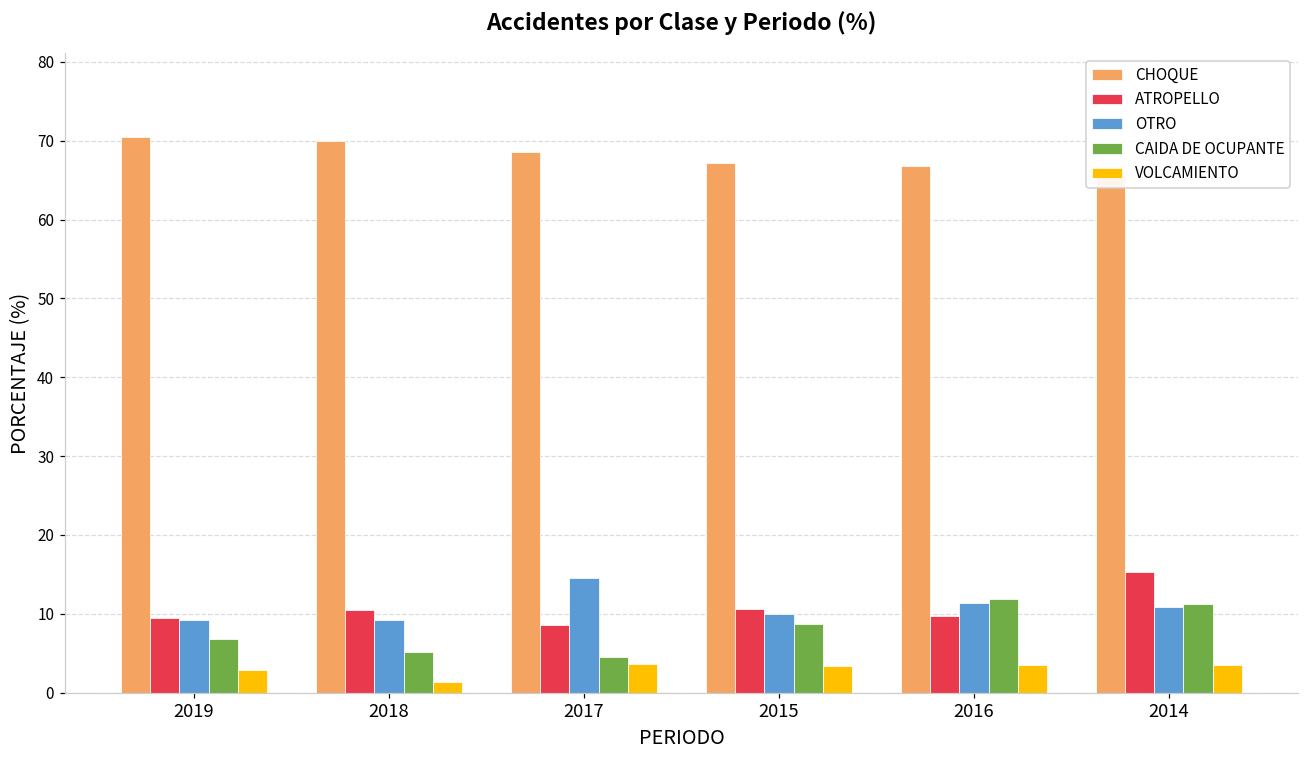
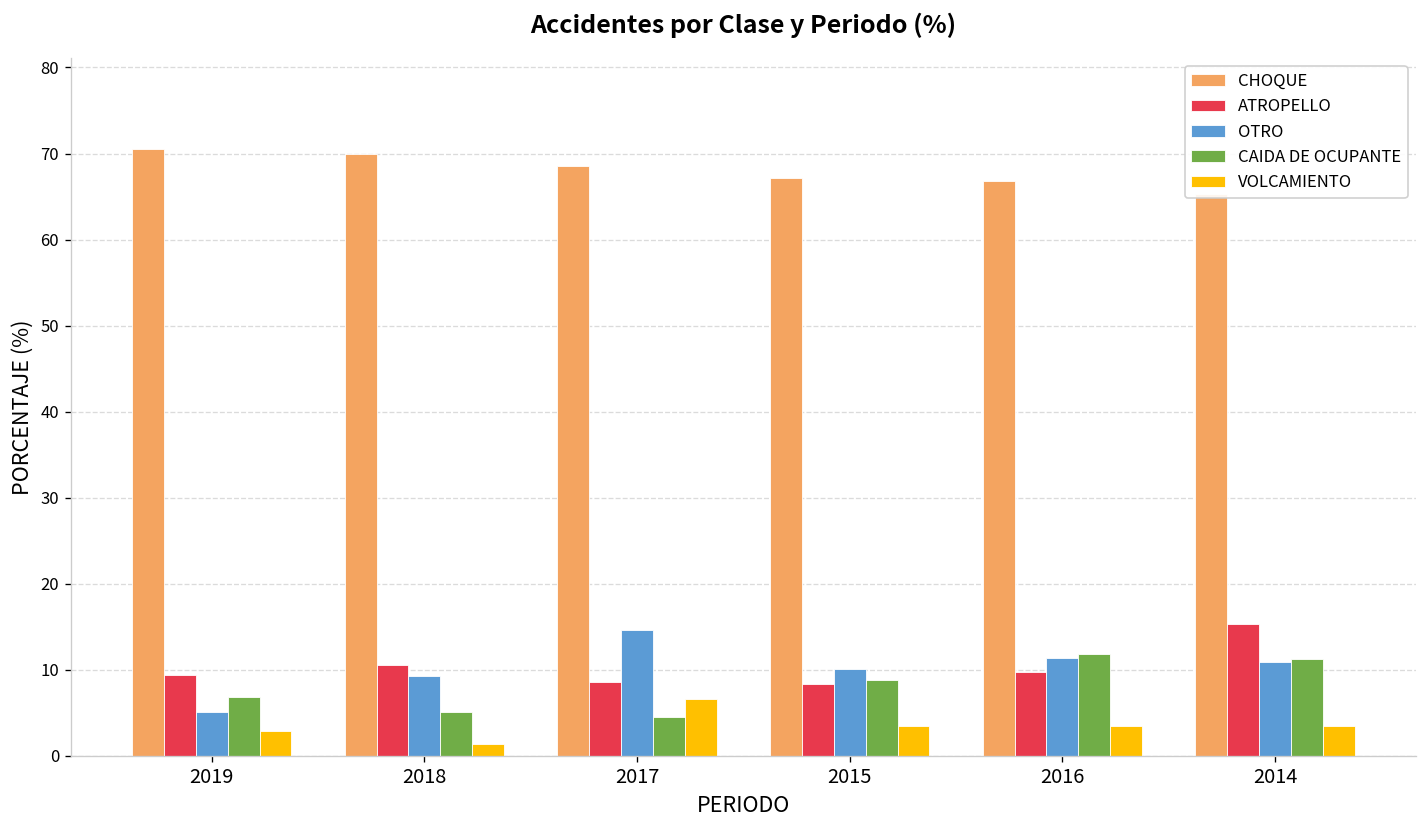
  {
    "CHOQUE": {
      "2019": 71,
      "2018": 70,
      "2017": 69,
      "2015": 67,
      "2016": 67
    },
    "ATROPELLO": {
      "2019": 9,
      "2018": 11,
      "2017": 9,
-     "2015": 11,
+     "2015": 8,
      "2016": 10,
      "2014": 15
    },
    "OTRO": {
-     "2019": 9,
+     "2019": 5,
      "2018": 9,
      "2017": 15,
      "2015": 10,
      "2016": 11,
      "2014": 11
    },
    "CAIDA DE OCUPANTE": {
      "2019": 7,
      "2018": 5,
      "2017": 4,
      "2015": 9,
      "2016": 12,
      "2014": 11
    },
    "VOLCAMIENTO": {
      "2019": 3,
      "2018": 1,
-     "2017": 4,
+     "2017": 7,
      "2015": 3,
      "2016": 3,
      "2014": 3
    }
  }
